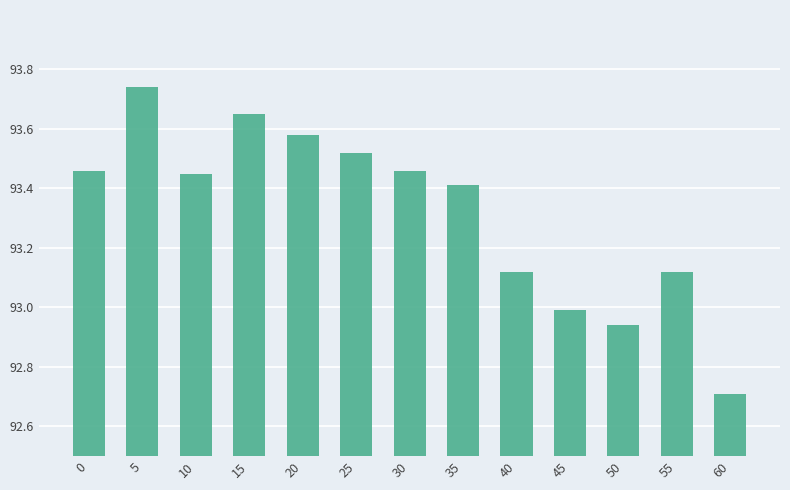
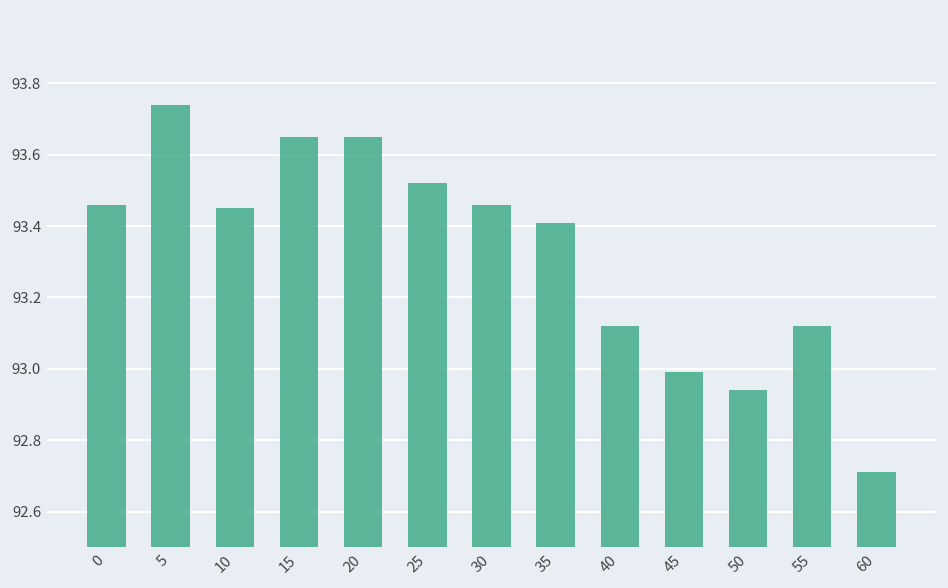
  {
    "0": 93.46,
    "5": 93.74,
    "10": 93.45,
    "15": 93.65,
-   "20": 93.58,
+   "20": 93.65,
    "25": 93.52,
    "30": 93.46,
    "35": 93.41,
    "40": 93.12,
    "45": 92.99,
    "50": 92.94,
    "55": 93.12,
    "60": 92.71
  }
